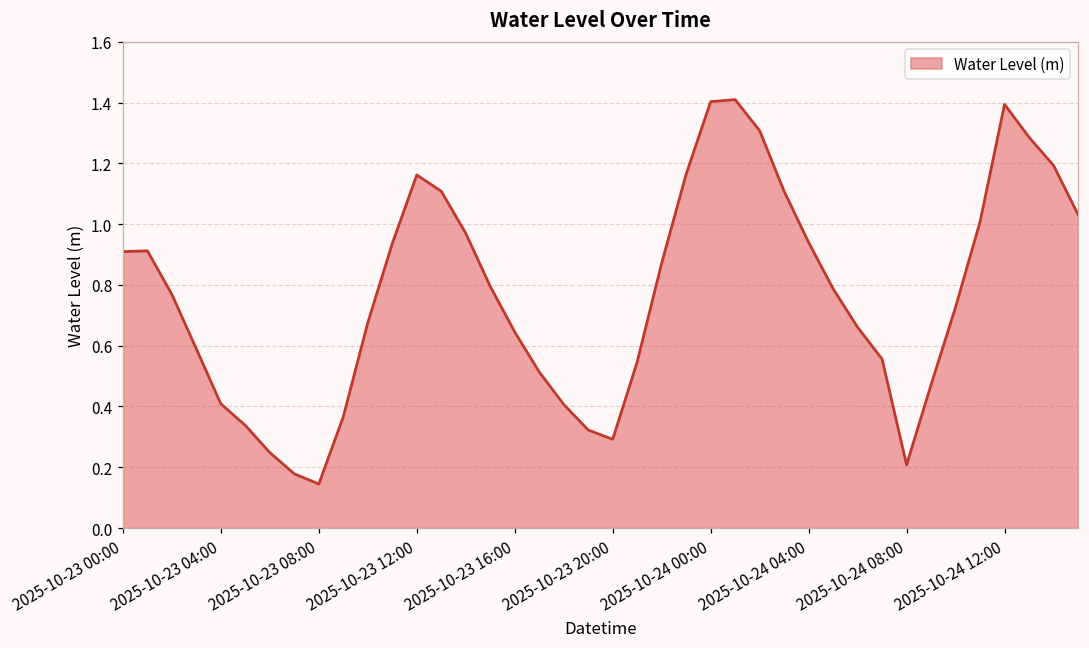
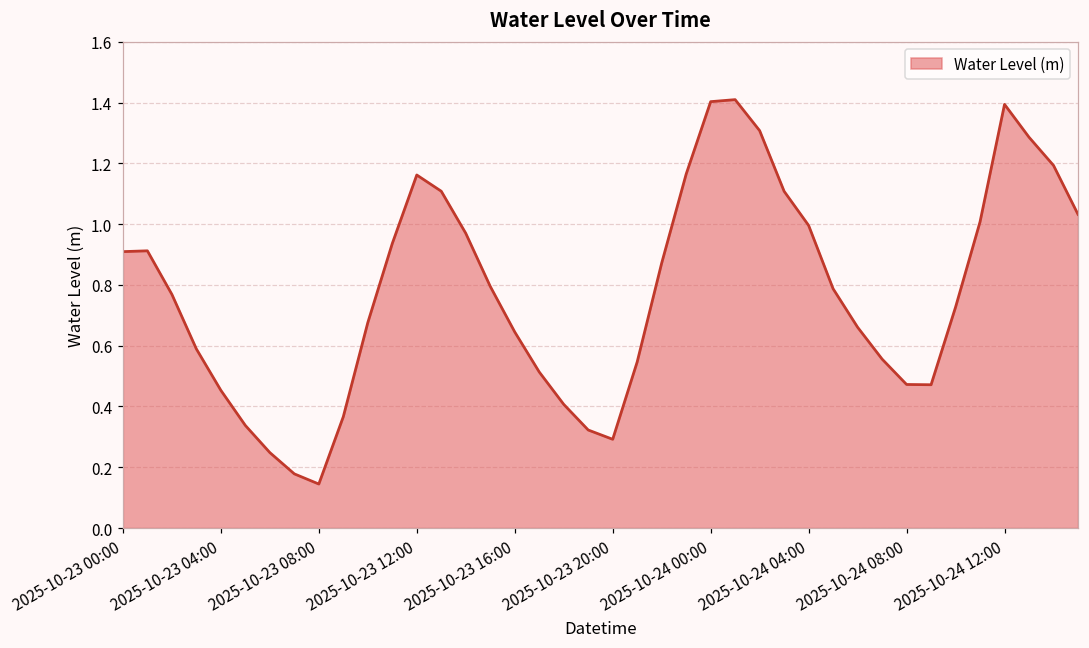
  {
    "2025-10-23 00:00": 0.91,
-   "2025-10-23 04:00": 0.41,
+   "2025-10-23 04:00": 0.45,
    "2025-10-23 08:00": 0.14,
    "2025-10-23 12:00": 1.16,
    "2025-10-23 16:00": 0.65,
    "2025-10-23 20:00": 0.29,
    "2025-10-24 00:00": 1.40,
-   "2025-10-24 04:00": 0.94,
-   "2025-10-24 08:00": 0.21,
+   "2025-10-24 04:00": 1.00,
+   "2025-10-24 08:00": 0.47,
    "2025-10-24 12:00": 1.39
  }
